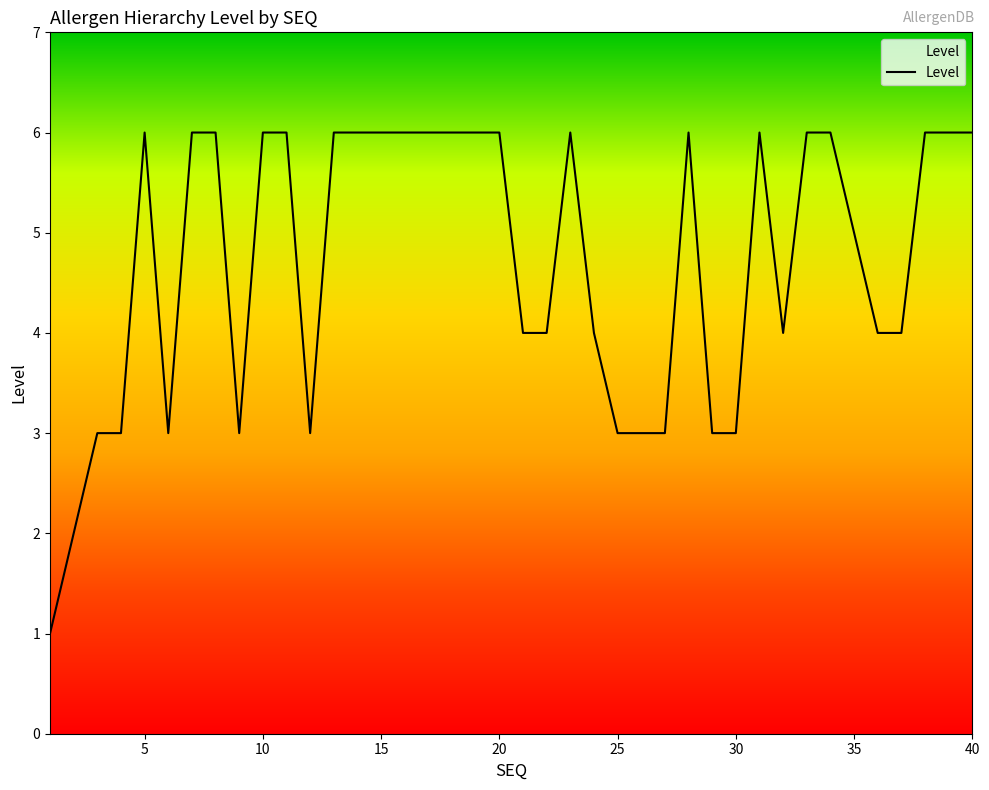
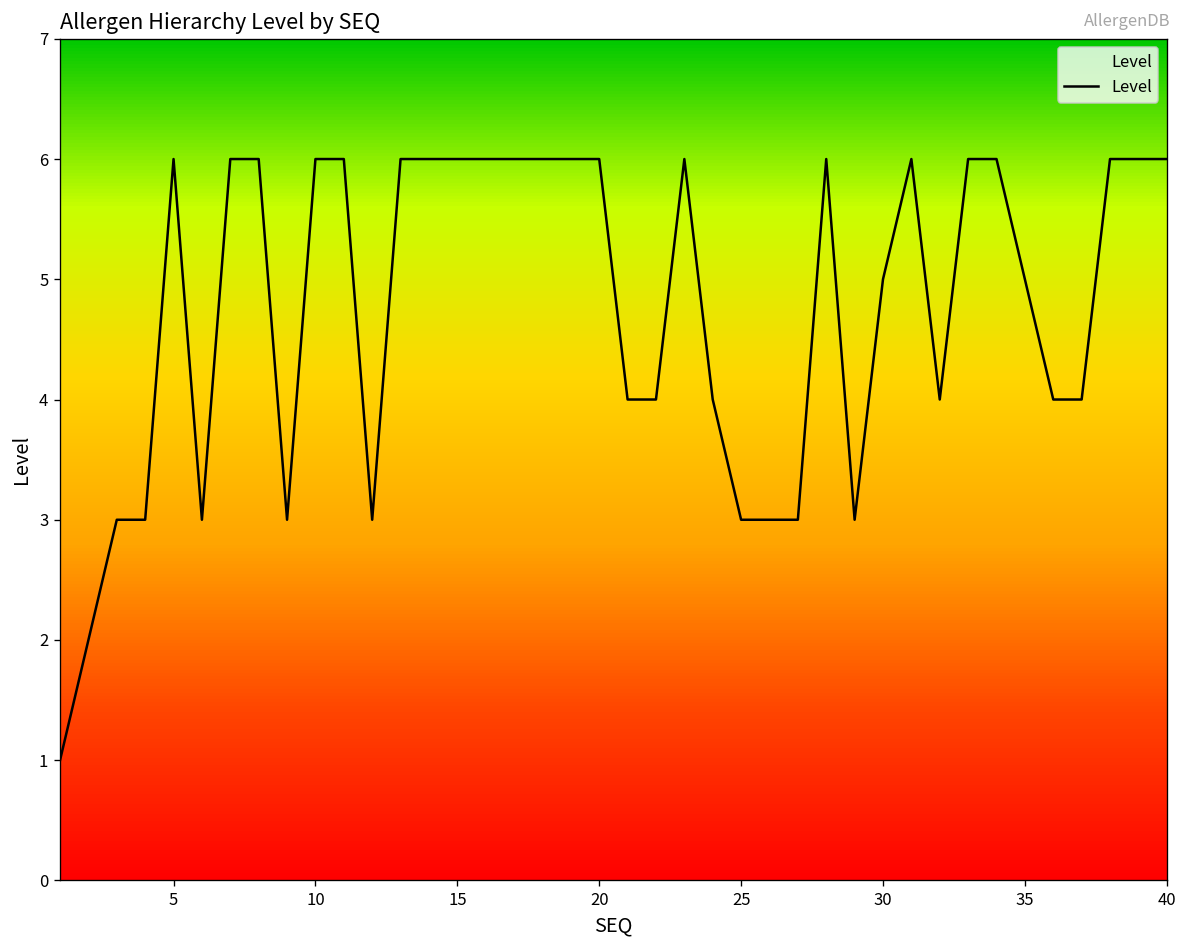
  {
    "5": 6,
    "10": 6,
    "15": 6,
    "20": 6,
    "25": 3,
-   "30": 3,
+   "30": 5,
    "35": 5,
    "40": 6
  }
